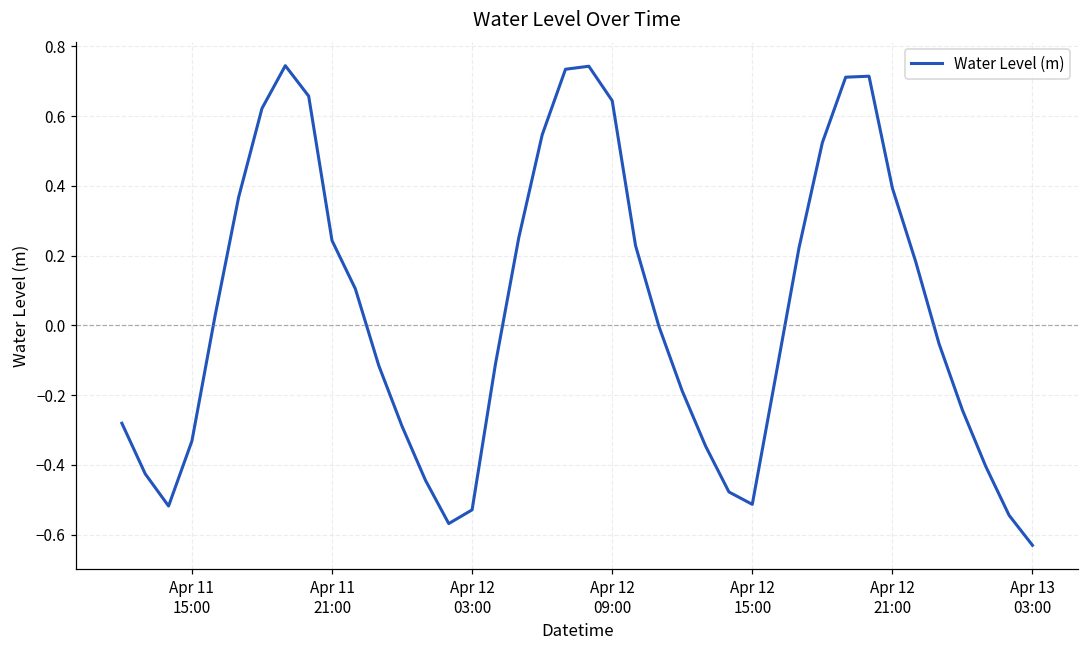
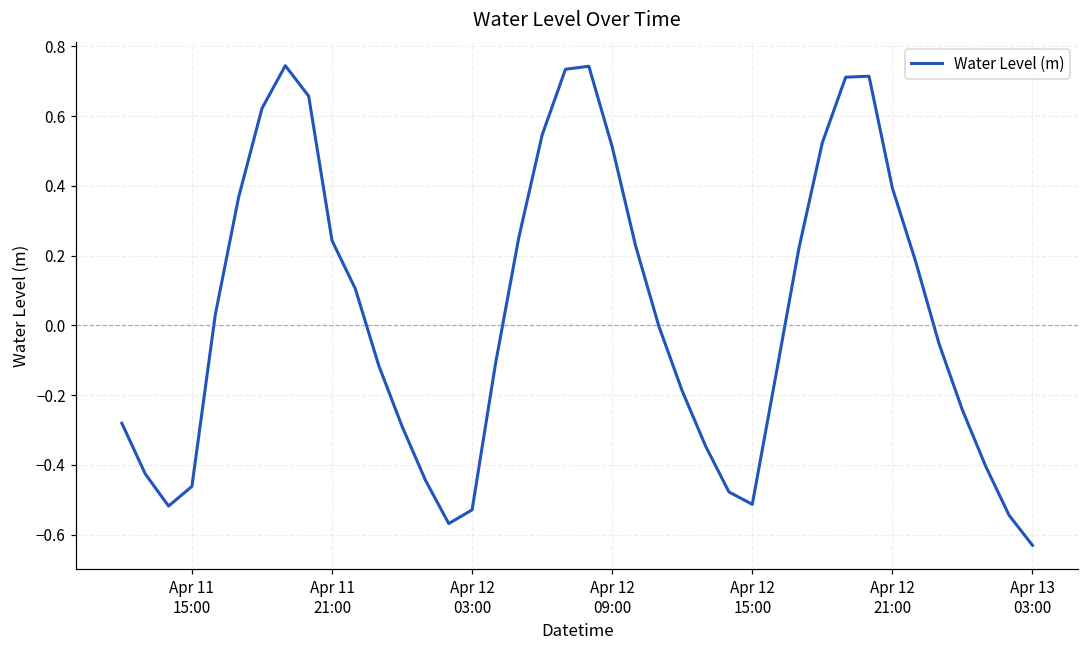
  {
-   "Apr 11 15:00": -0.33,
+   "Apr 11 15:00": -0.46,
    "Apr 11 21:00": 0.24,
    "Apr 12 03:00": -0.53,
-   "Apr 12 09:00": 0.64,
+   "Apr 12 09:00": 0.51,
    "Apr 12 15:00": -0.51,
    "Apr 12 21:00": 0.39,
    "Apr 13 03:00": -0.63
  }
